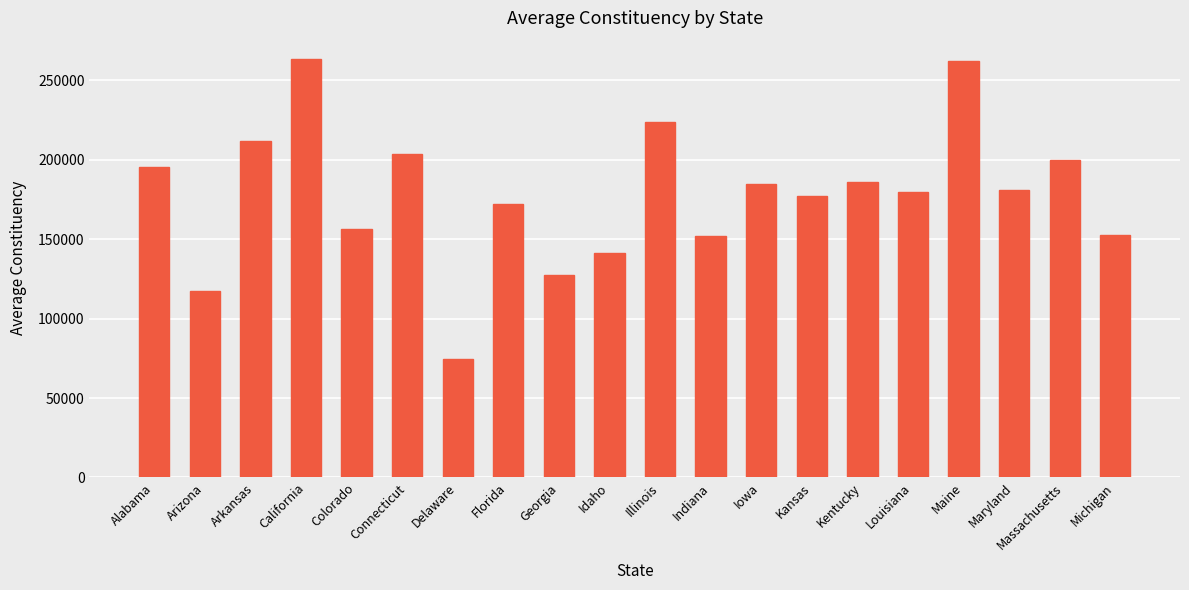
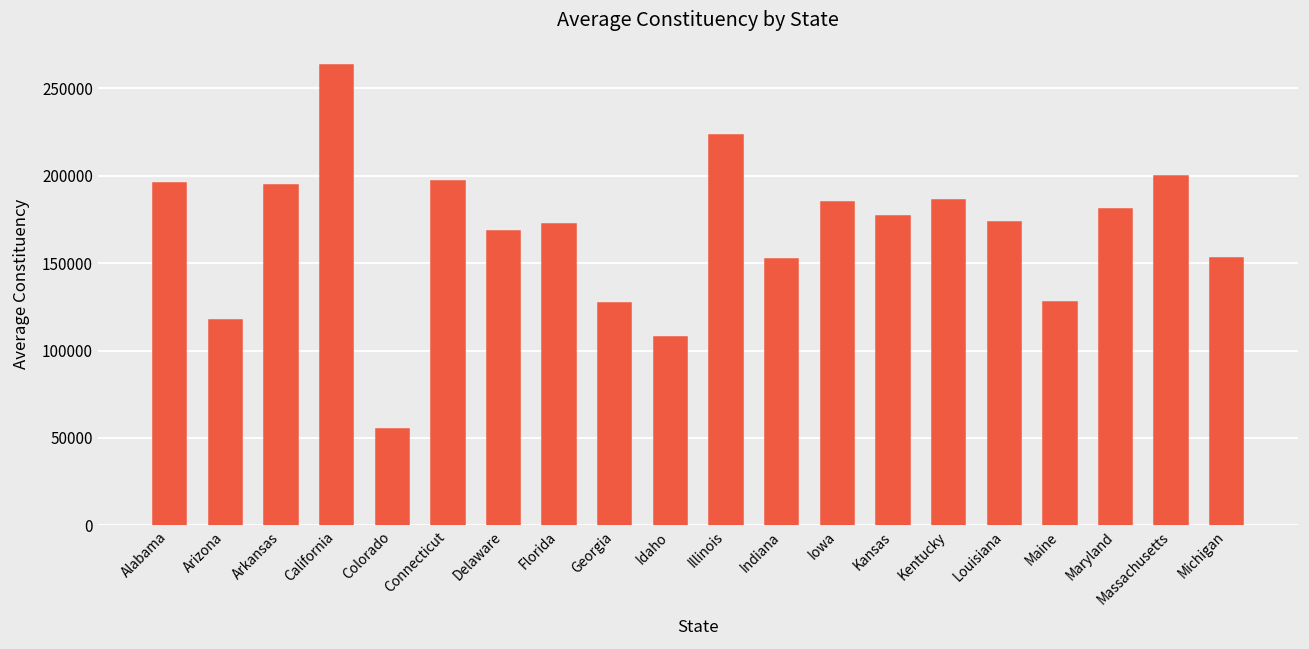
  {
    "Alabama": 196000,
    "Arizona": 117000,
-   "Arkansas": 212000,
+   "Arkansas": 195000,
    "California": 264000,
-   "Colorado": 157000,
-   "Connecticut": 204000,
-   "Delaware": 74000,
+   "Colorado": 55000,
+   "Connecticut": 197000,
+   "Delaware": 168000,
    "Florida": 172000,
    "Georgia": 127000,
-   "Idaho": 141000,
+   "Idaho": 108000,
    "Illinois": 224000,
    "Indiana": 152000,
    "Iowa": 185000,
    "Kansas": 177000,
    "Kentucky": 186000,
-   "Louisiana": 180000,
-   "Maine": 262000,
+   "Louisiana": 173000,
+   "Maine": 128000,
    "Maryland": 181000,
    "Massachusetts": 200000,
    "Michigan": 153000
  }
